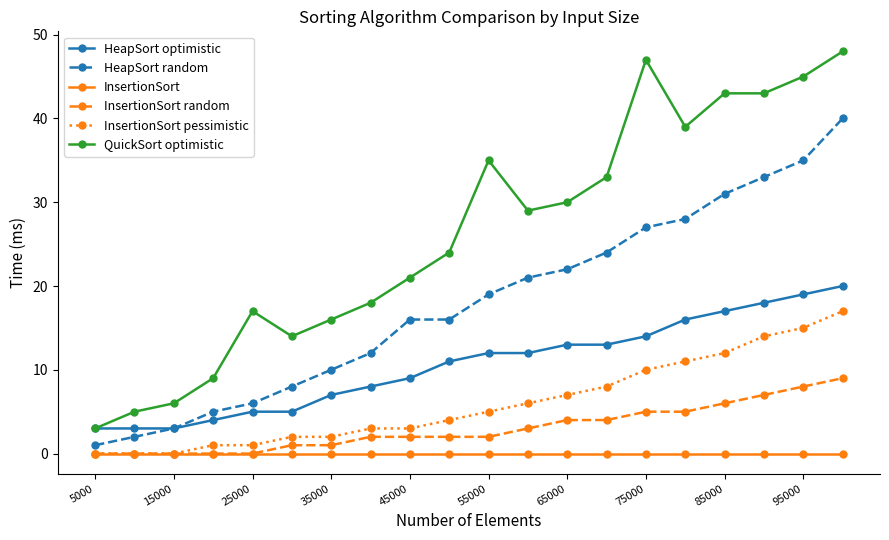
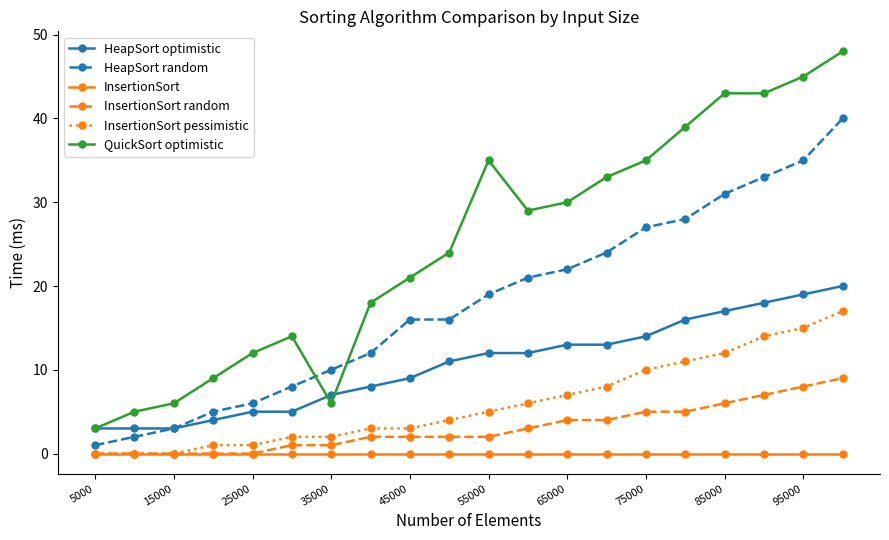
  {
    "QuickSort optimistic": {
      "15000": 6,
-     "25000": 17,
-     "35000": 16,
+     "25000": 12,
+     "35000": 6,
      "45000": 21,
      "55000": 35,
      "65000": 30,
-     "75000": 47,
+     "75000": 35,
      "85000": 43,
      "95000": 45
    }
  }
